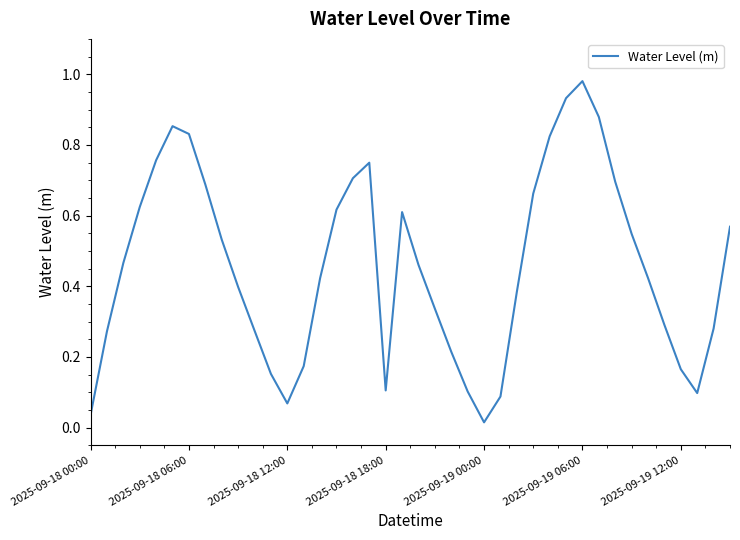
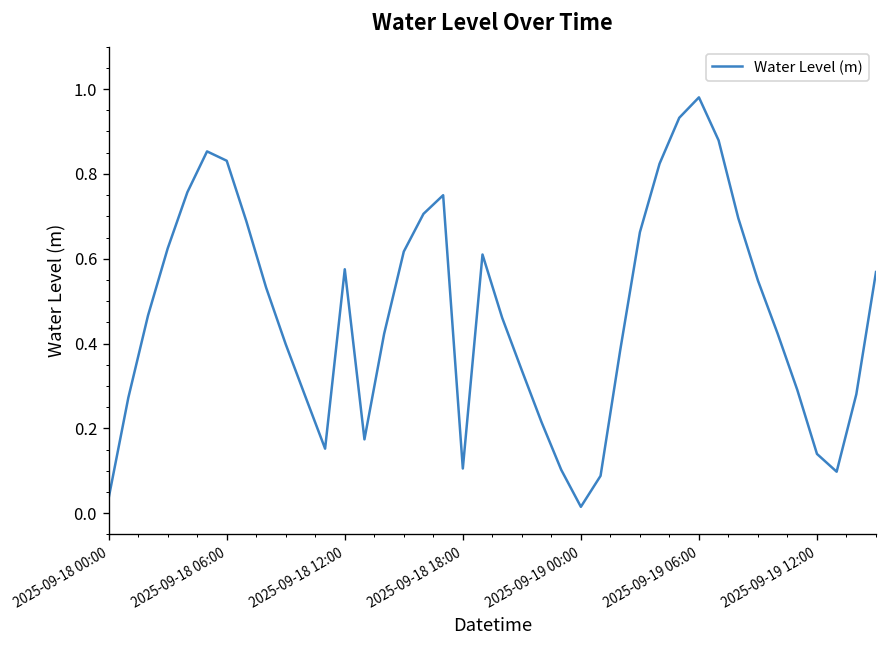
  {
    "2025-09-18 00:00": 0.04,
    "2025-09-18 06:00": 0.83,
-   "2025-09-18 12:00": 0.07,
+   "2025-09-18 12:00": 0.58,
    "2025-09-18 18:00": 0.11,
    "2025-09-19 00:00": 0.01,
    "2025-09-19 06:00": 0.98,
-   "2025-09-19 12:00": 0.17
+   "2025-09-19 12:00": 0.14
  }
